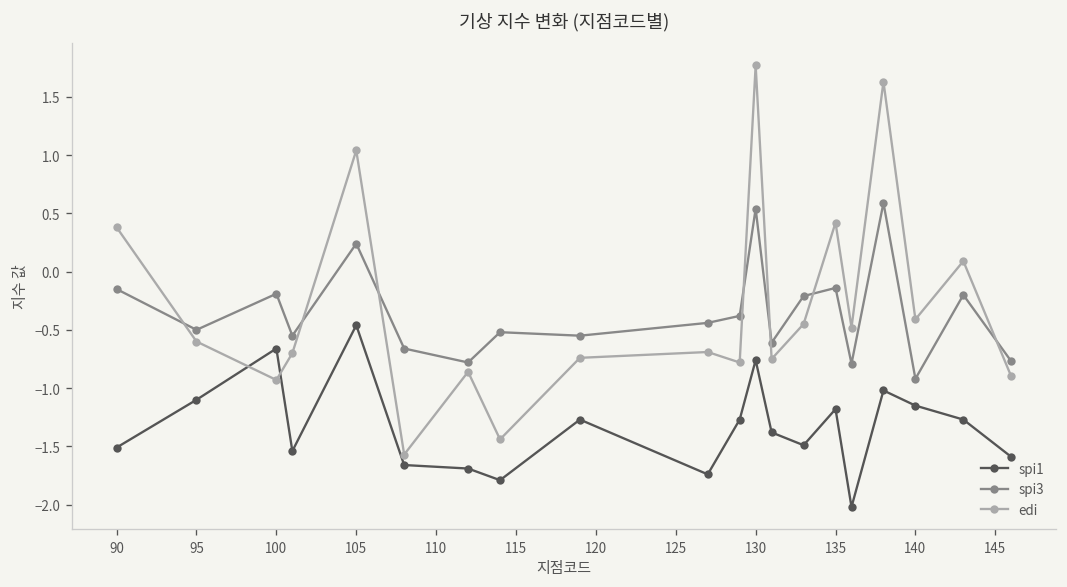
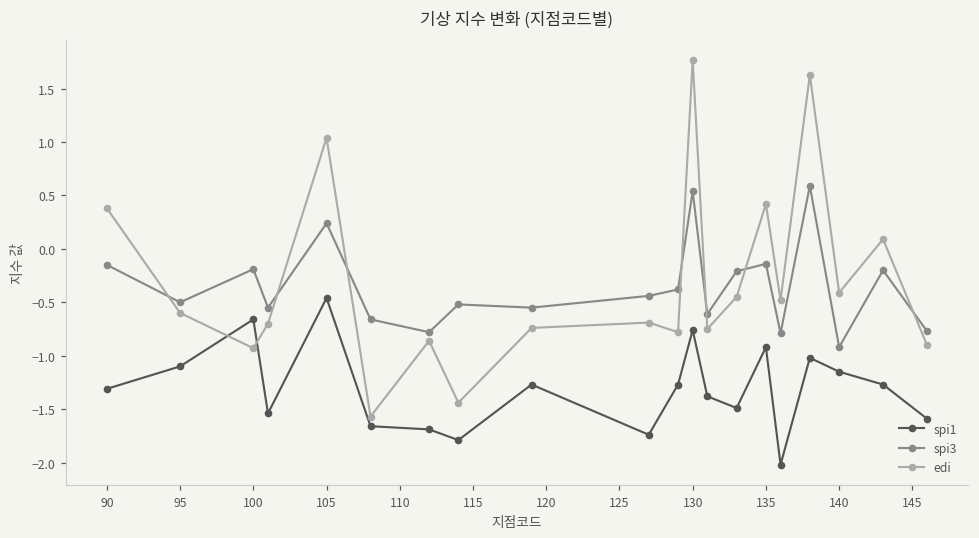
  {
    "spi1": {
-     "90": -1.5,
+     "90": -1.3,
      "95": -1.1,
      "100": -0.7,
      "105": -0.5,
      "130": -0.8,
-     "135": -1.2,
+     "135": -0.9,
      "140": -1.2
    }
  }
